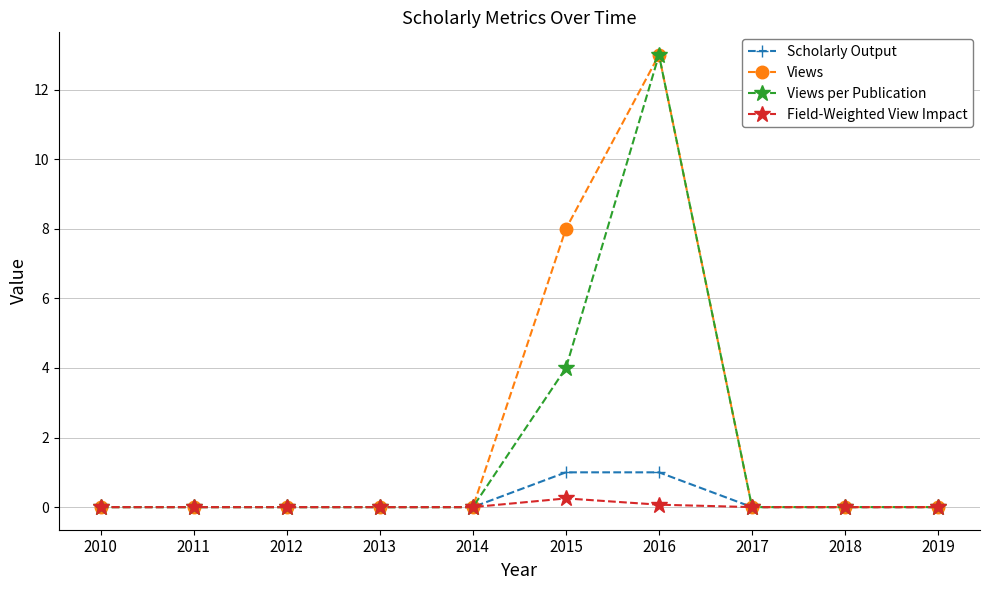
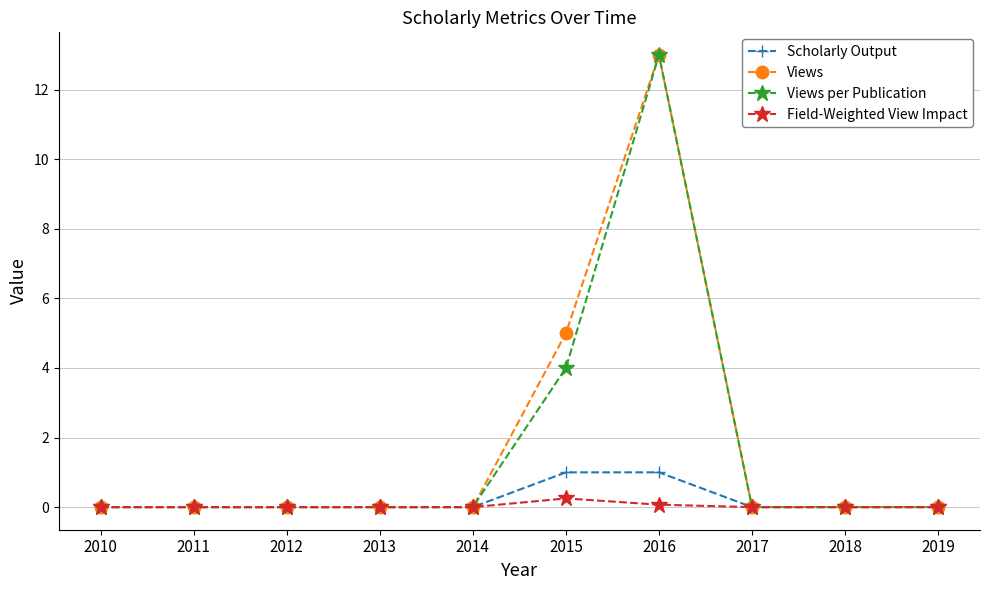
  {
    "Scholarly Output": {
      "2015": 1,
      "2016": 1
    },
    "Views": {
-     "2015": 8
+     "2015": 5
    },
    "Views per Publication": {
      "2015": 4
    },
    "Field-Weighted View Impact": {
      "2015": 0.3,
      "2016": 0
    }
  }
